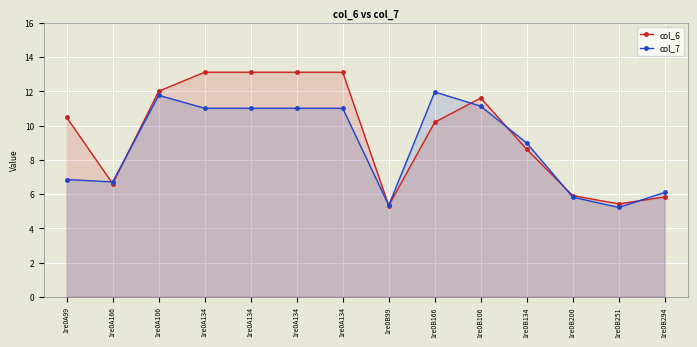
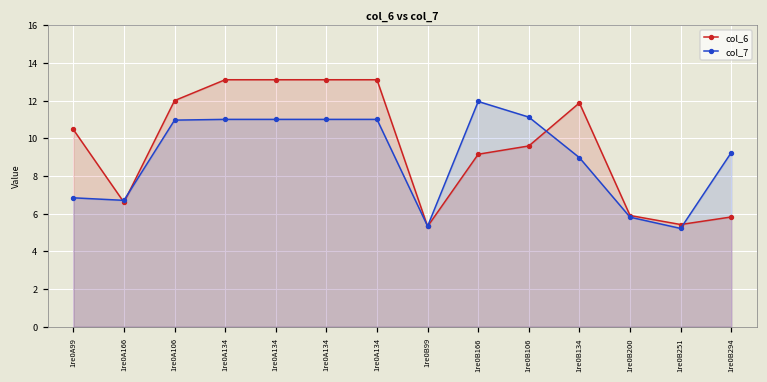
  {
    "col_6": {
      "1re0A99": 10.5,
      "1re0A106": 12.0,
-     "1re0B166": 10.2,
-     "1re0B106": 11.6,
-     "1re0B134": 8.6,
+     "1re0B166": 9.2,
+     "1re0B106": 9.6,
+     "1re0B134": 11.9,
      "1re0B251": 5.4,
      "1re0B294": 5.8
    },
    "col_7": {
      "1re0A99": 6.8,
-     "1re0A106": 11.8,
+     "1re0A106": 11.0,
      "1re0B166": 12.0,
      "1re0B106": 11.1,
      "1re0B134": 9.0,
      "1re0B251": 5.2,
-     "1re0B294": 6.1
+     "1re0B294": 9.2
    }
  }
